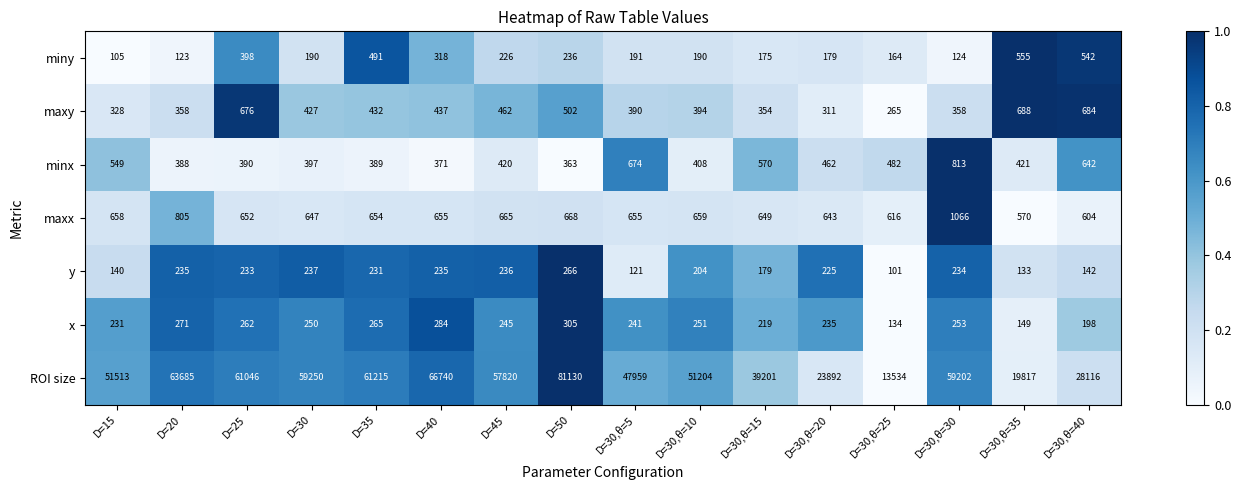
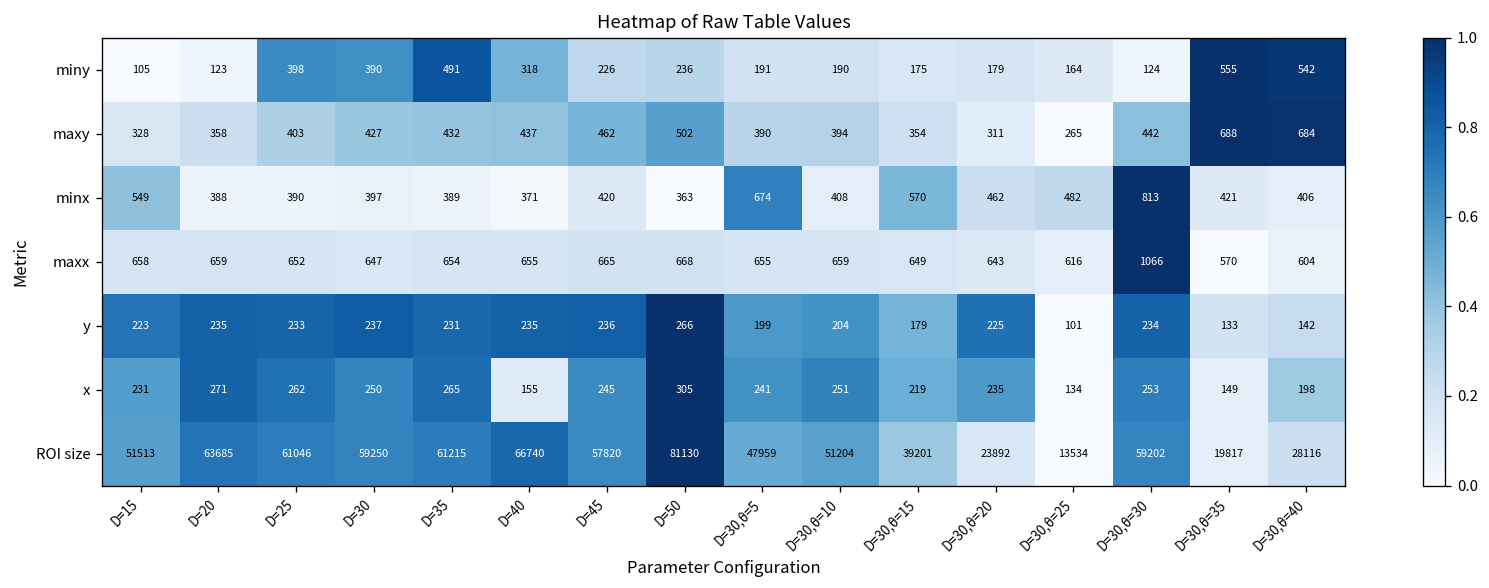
  {
    "miny": {
      "D=15": 105,
      "D=20": 123,
      "D=25": 398,
-     "D=30": 190,
+     "D=30": 390,
      "D=35": 491,
      "D=40": 318,
      "D=45": 226,
      "D=50": 236,
      "D=30,θ=5": 191,
      "D=30,θ=10": 190,
      "D=30,θ=15": 175,
      "D=30,θ=20": 179,
      "D=30,θ=25": 164,
      "D=30,θ=30": 124,
      "D=30,θ=35": 555,
      "D=30,θ=40": 542
    },
    "maxy": {
      "D=15": 328,
      "D=20": 358,
-     "D=25": 676,
+     "D=25": 403,
      "D=30": 427,
      "D=35": 432,
      "D=40": 437,
      "D=45": 462,
      "D=50": 502,
      "D=30,θ=5": 390,
      "D=30,θ=10": 394,
      "D=30,θ=15": 354,
      "D=30,θ=20": 311,
      "D=30,θ=25": 265,
-     "D=30,θ=30": 358,
+     "D=30,θ=30": 442,
      "D=30,θ=35": 688,
      "D=30,θ=40": 684
    },
    "minx": {
      "D=15": 549,
      "D=20": 388,
      "D=25": 390,
      "D=30": 397,
      "D=35": 389,
      "D=40": 371,
      "D=45": 420,
      "D=50": 363,
      "D=30,θ=5": 674,
      "D=30,θ=10": 408,
      "D=30,θ=15": 570,
      "D=30,θ=20": 462,
      "D=30,θ=25": 482,
      "D=30,θ=30": 813,
      "D=30,θ=35": 421,
-     "D=30,θ=40": 642
+     "D=30,θ=40": 406
    },
    "maxx": {
      "D=15": 658,
-     "D=20": 805,
+     "D=20": 659,
      "D=25": 652,
      "D=30": 647,
      "D=35": 654,
      "D=40": 655,
      "D=45": 665,
      "D=50": 668,
      "D=30,θ=5": 655,
      "D=30,θ=10": 659,
      "D=30,θ=15": 649,
      "D=30,θ=20": 643,
      "D=30,θ=25": 616,
      "D=30,θ=30": 1066,
      "D=30,θ=35": 570,
      "D=30,θ=40": 604
    },
    "y": {
-     "D=15": 140,
+     "D=15": 223,
      "D=20": 235,
      "D=25": 233,
      "D=30": 237,
      "D=35": 231,
      "D=40": 235,
      "D=45": 236,
      "D=50": 266,
-     "D=30,θ=5": 121,
+     "D=30,θ=5": 199,
      "D=30,θ=10": 204,
      "D=30,θ=15": 179,
      "D=30,θ=20": 225,
      "D=30,θ=25": 101,
      "D=30,θ=30": 234,
      "D=30,θ=35": 133,
      "D=30,θ=40": 142
    },
    "x": {
      "D=15": 231,
      "D=20": 271,
      "D=25": 262,
      "D=30": 250,
      "D=35": 265,
-     "D=40": 284,
+     "D=40": 155,
      "D=45": 245,
      "D=50": 305,
      "D=30,θ=5": 241,
      "D=30,θ=10": 251,
      "D=30,θ=15": 219,
      "D=30,θ=20": 235,
      "D=30,θ=25": 134,
      "D=30,θ=30": 253,
      "D=30,θ=35": 149,
      "D=30,θ=40": 198
    },
    "ROI size": {
      "D=15": 51513,
      "D=20": 63685,
      "D=25": 61046,
      "D=30": 59250,
      "D=35": 61215,
      "D=40": 66740,
      "D=45": 57820,
      "D=50": 81130,
      "D=30,θ=5": 47959,
      "D=30,θ=10": 51204,
      "D=30,θ=15": 39201,
      "D=30,θ=20": 23892,
      "D=30,θ=25": 13534,
      "D=30,θ=30": 59202,
      "D=30,θ=35": 19817,
      "D=30,θ=40": 28116
    }
  }
